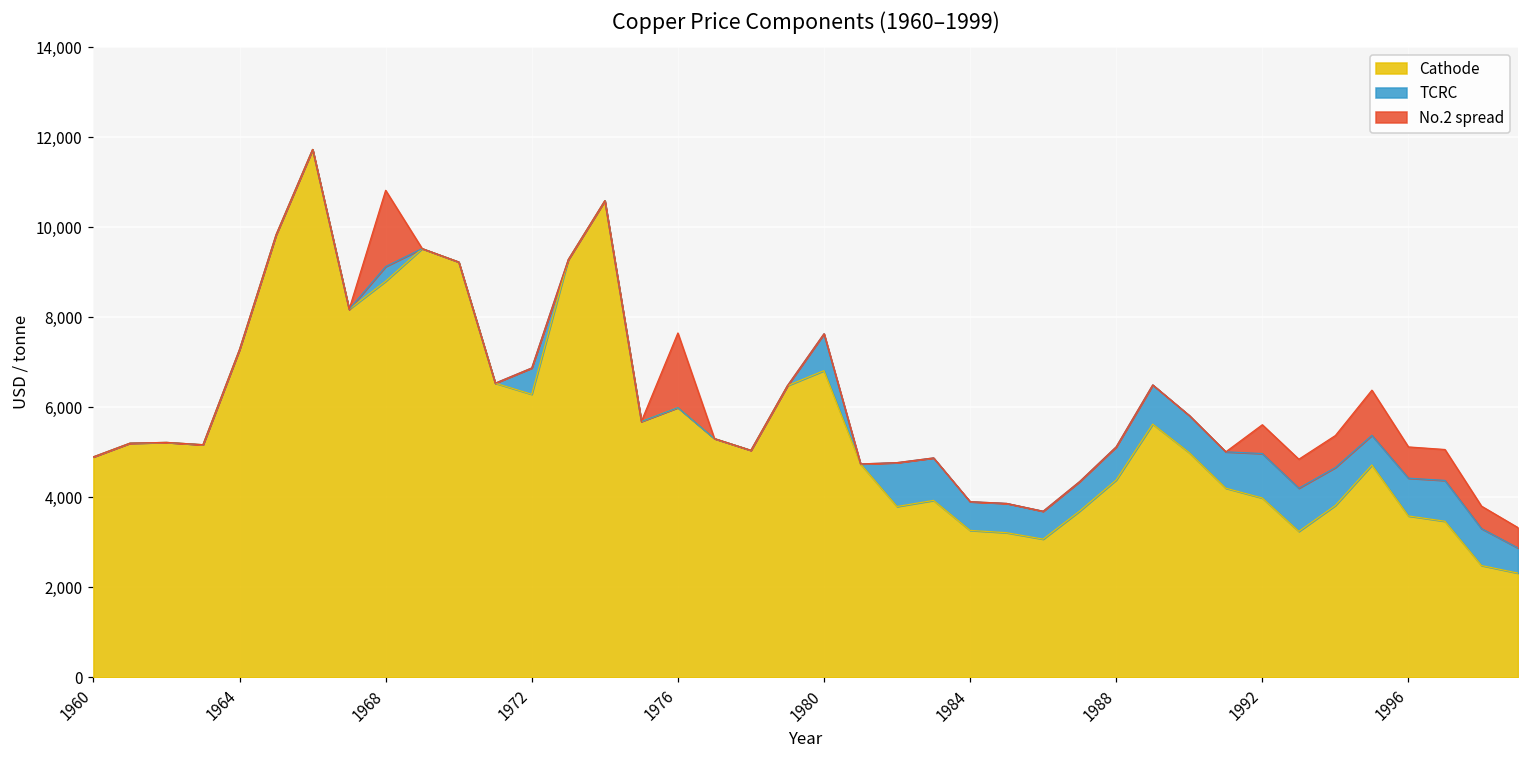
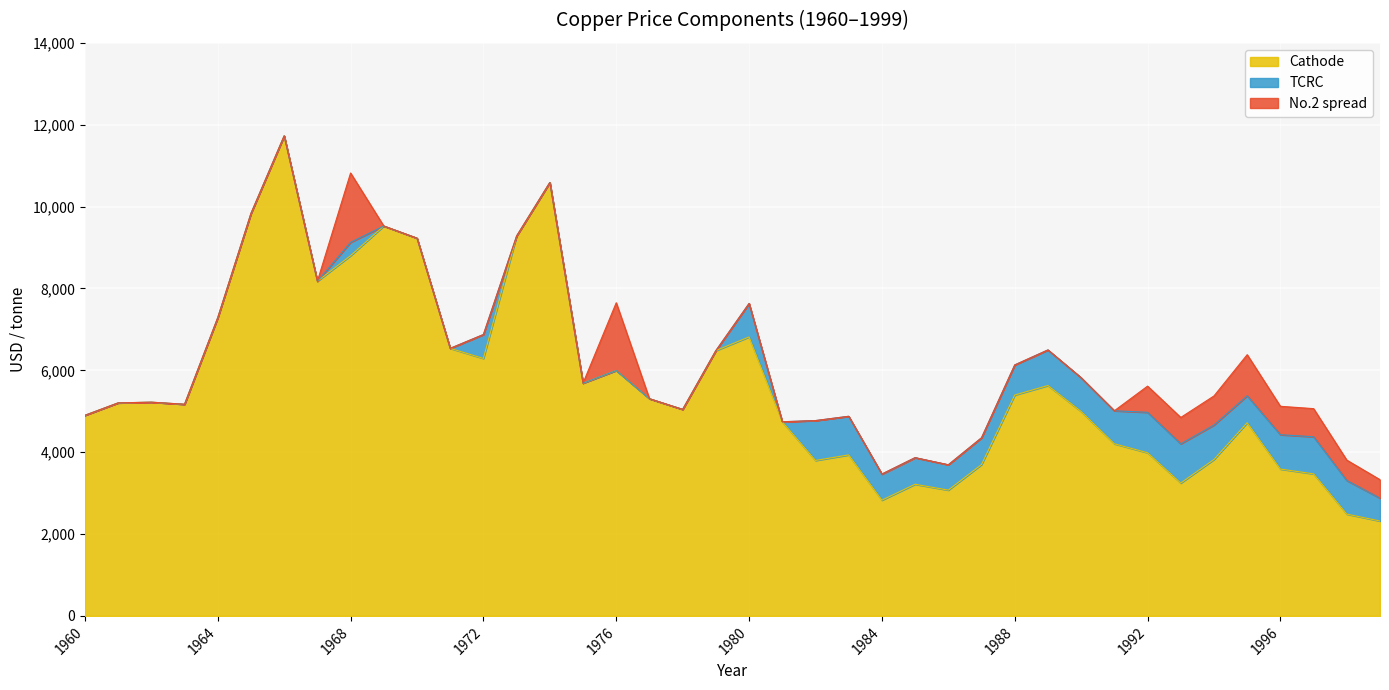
  {
    "Cathode": {
      "1968": "8,800",
      "1972": "6,300",
      "1980": "6,800",
-     "1984": "3,300",
-     "1988": "4,400",
+     "1984": "2,800",
+     "1988": "5,400",
      "1992": "4,000",
      "1996": "3,600"
    },
    "TCRC": {
      "1968": "300",
      "1992": "1,000",
      "1996": "800"
    },
    "No.2 spread": {
      "1968": "1,700",
      "1976": "1,700",
      "1992": "600",
      "1996": "700"
    }
  }
